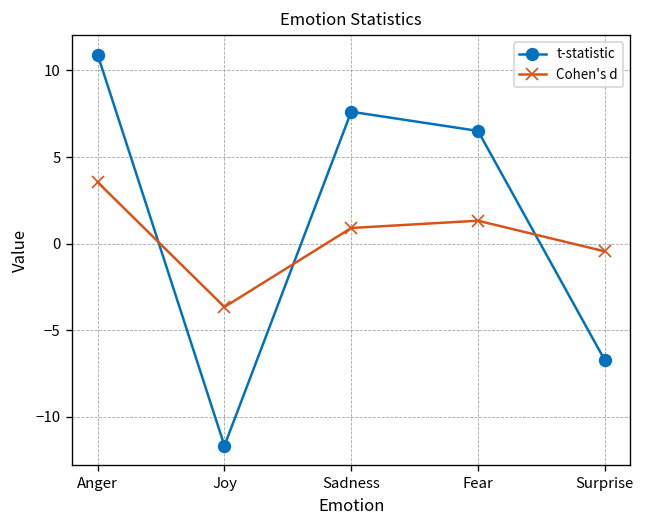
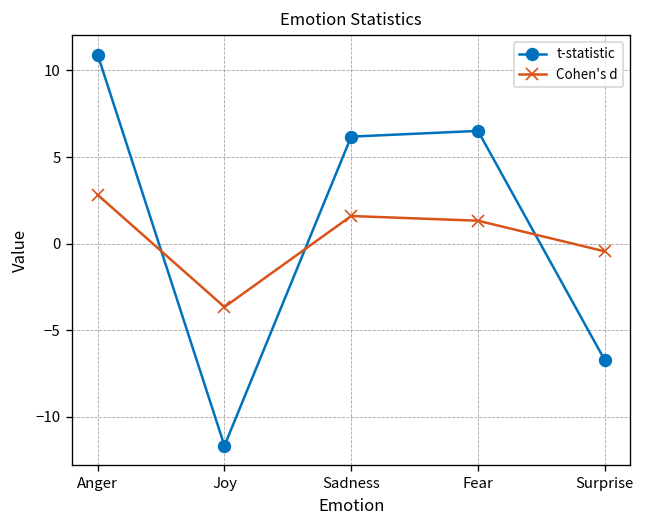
  {
    "t-statistic": {
      "Anger": 10.9,
      "Joy": -11.7,
-     "Sadness": 7.6,
+     "Sadness": 6.2,
      "Fear": 6.5,
      "Surprise": -6.7
    },
    "Cohen's d": {
-     "Anger": 3.5,
+     "Anger": 2.8,
      "Joy": -3.7,
-     "Sadness": 0.9,
+     "Sadness": 1.6,
      "Fear": 1.3,
      "Surprise": -0.4
    }
  }
